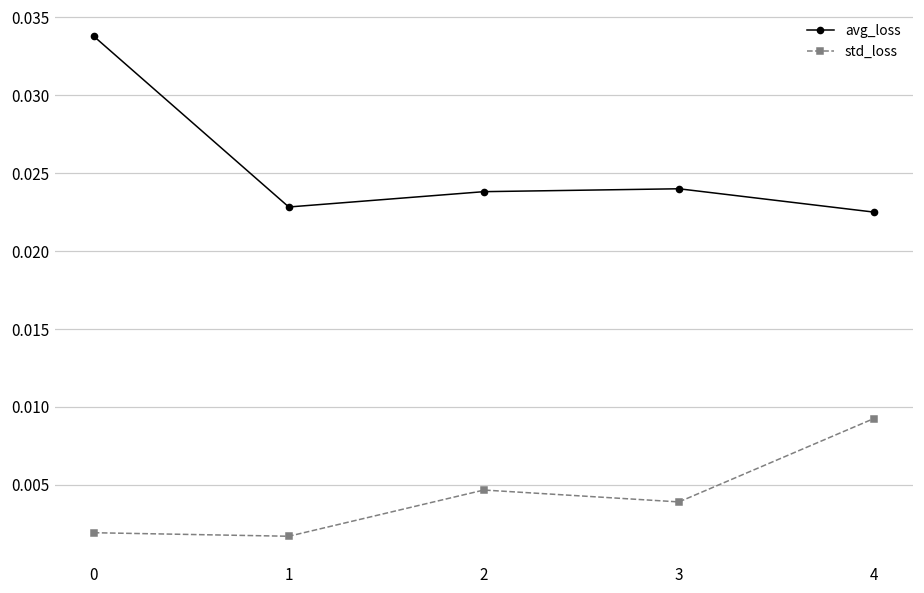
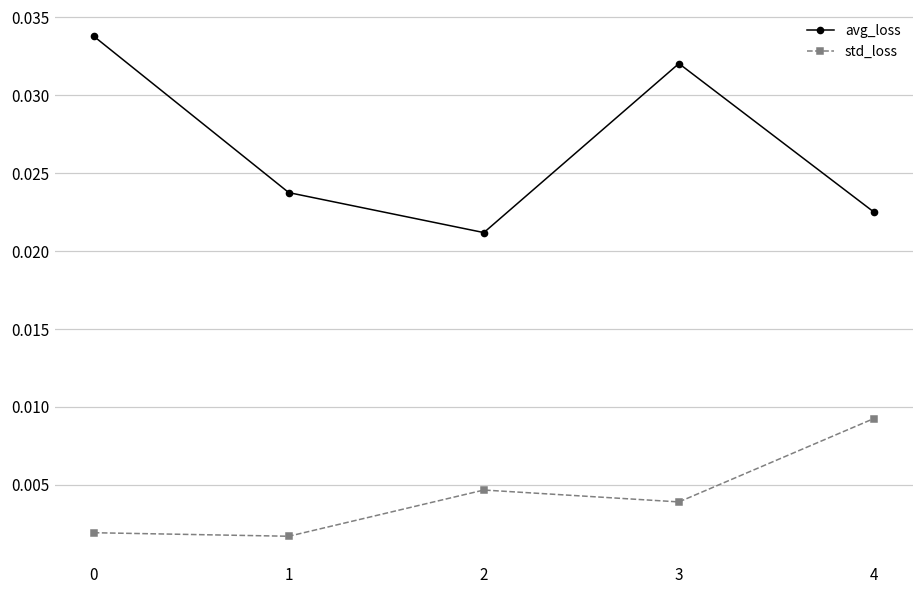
  {
    "avg_loss": {
      "0": 0.0338,
-     "1": 0.0228,
-     "2": 0.0238,
-     "3": 0.0240,
+     "1": 0.0237,
+     "2": 0.0212,
+     "3": 0.0320,
      "4": 0.0225
    },
    "std_loss": {
      "0": 0.0019,
      "1": 0.0017,
      "2": 0.0047,
      "3": 0.0039,
      "4": 0.0093
    }
  }
